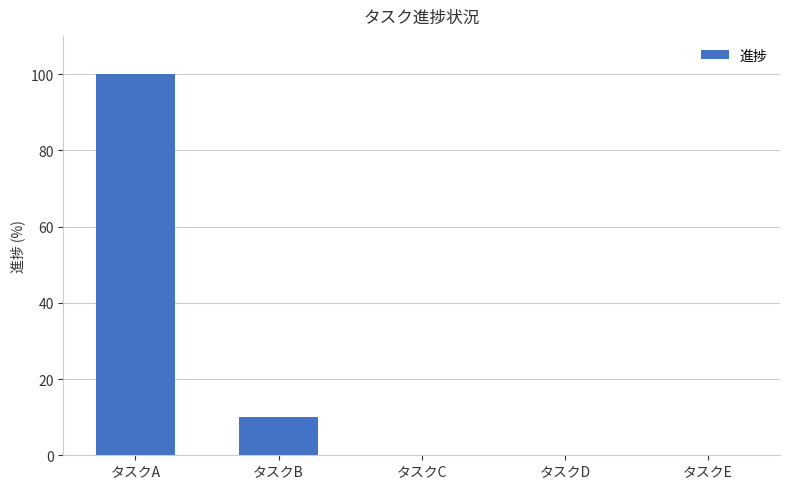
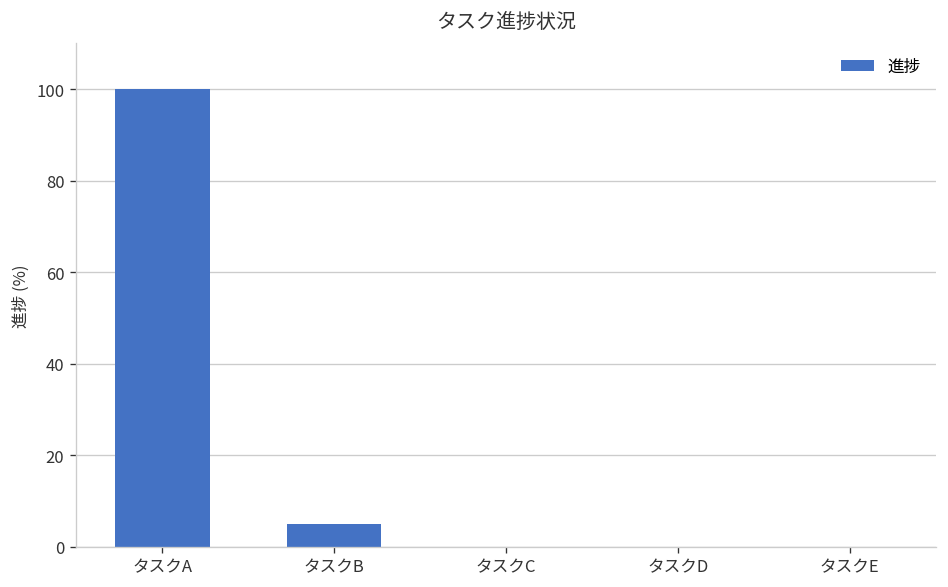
  {
    "タスクA": 100,
-   "タスクB": 10,
+   "タスクB": 5,
    "タスクC": 0,
    "タスクD": 0,
    "タスクE": 0
  }
